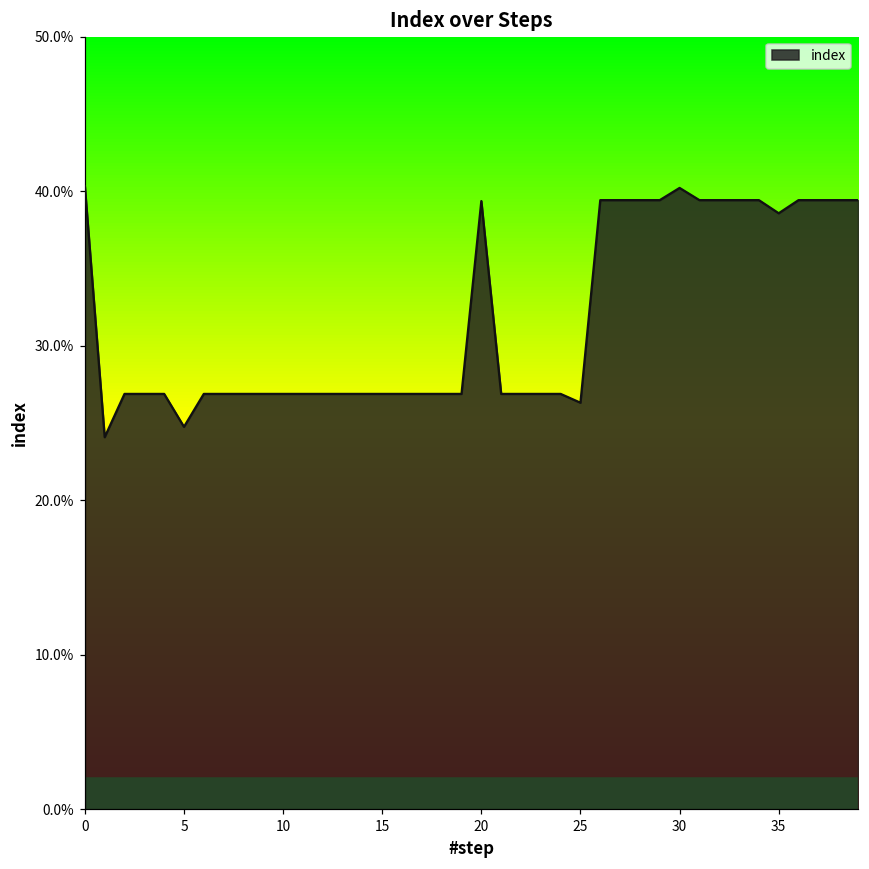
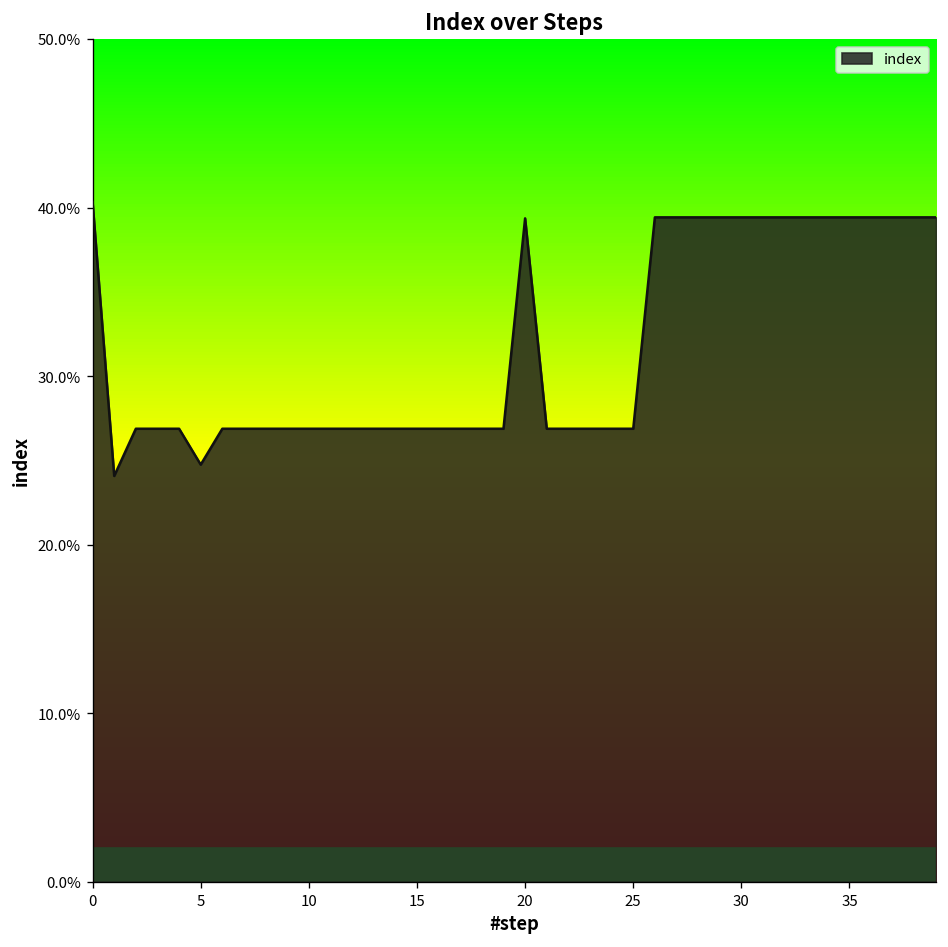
  {
    "0": "40.3%",
    "5": "24.8%",
    "10": "26.9%",
    "15": "26.9%",
    "20": "39.4%",
-   "25": "26.3%",
-   "30": "40.2%",
-   "35": "38.6%"
+   "25": "26.9%",
+   "30": "39.4%",
+   "35": "39.4%"
  }
